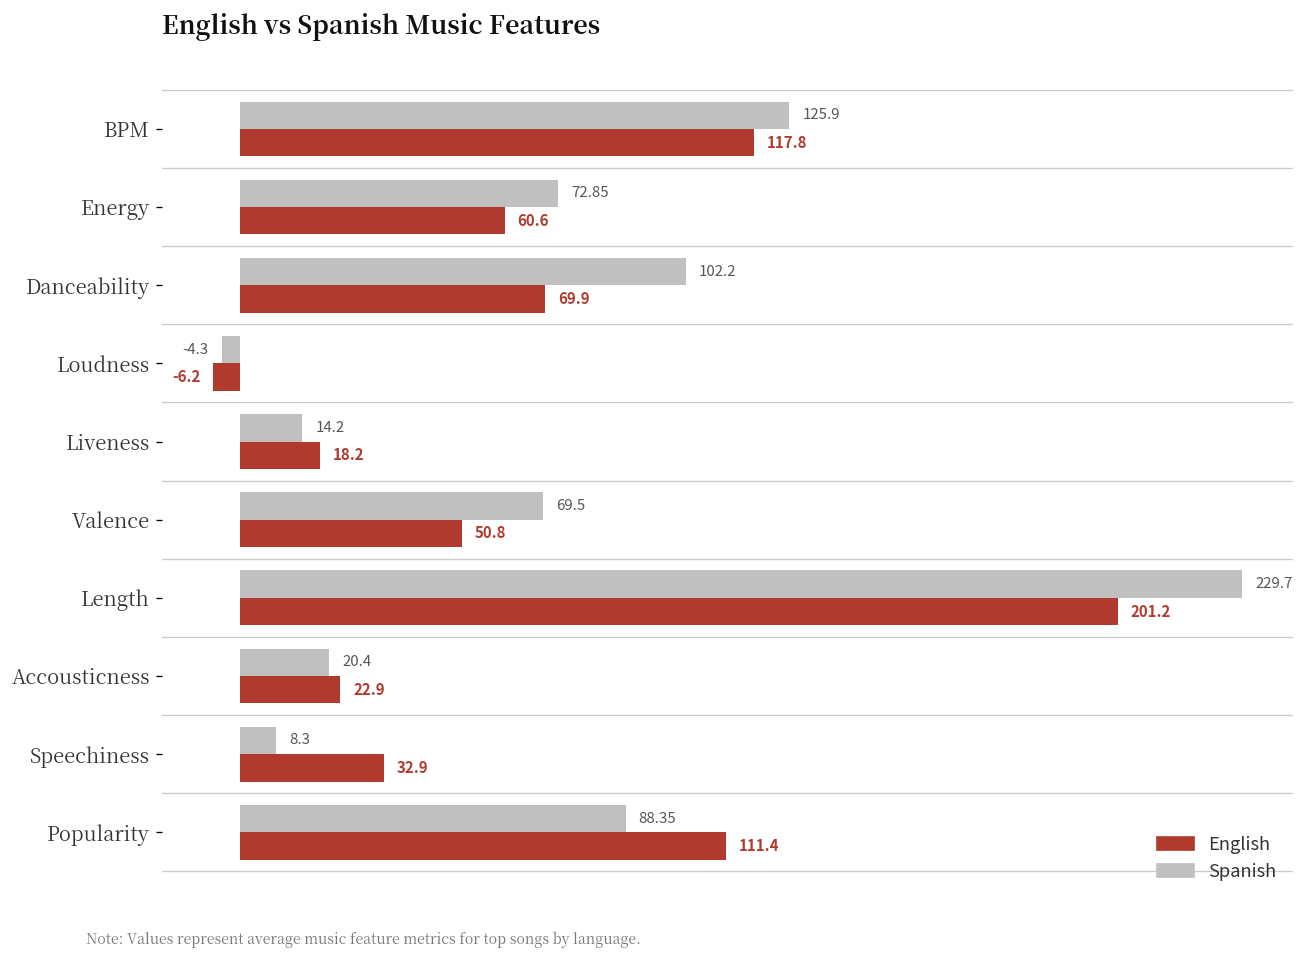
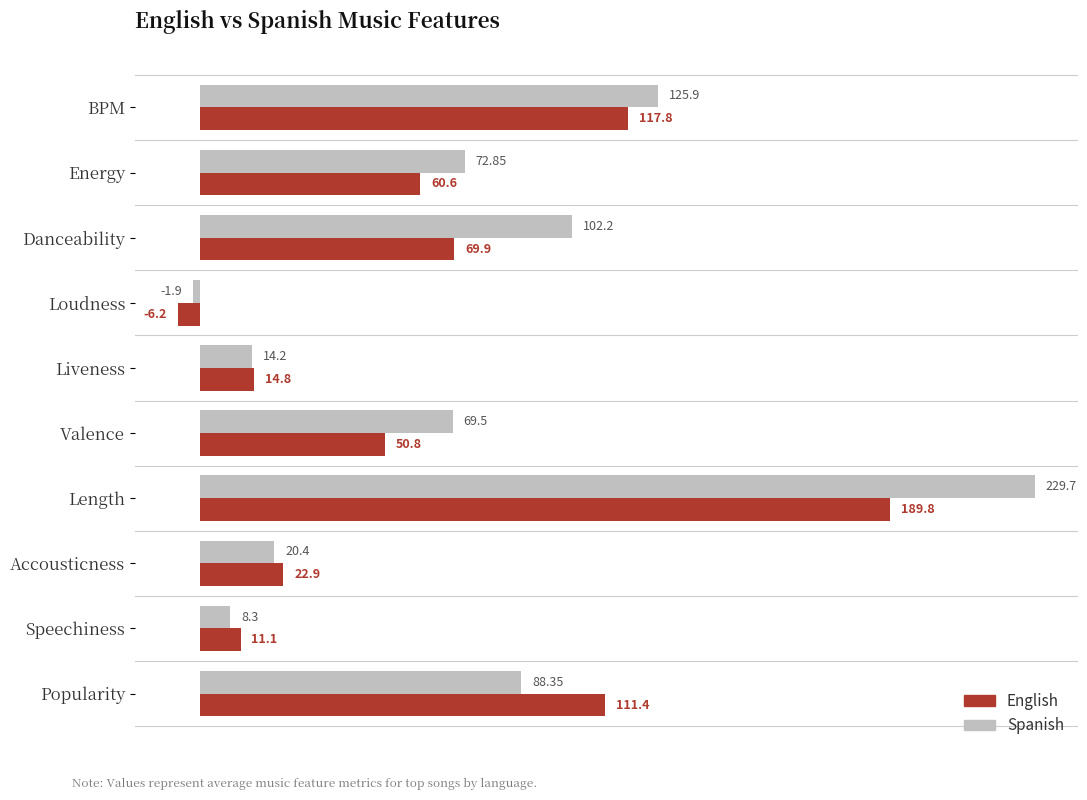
  {
    "English": {
      "BPM": 117.8,
      "Energy": 60.6,
      "Danceability": 69.9,
      "Loudness": -6.2,
-     "Liveness": 18.2,
+     "Liveness": 14.8,
      "Valence": 50.8,
-     "Length": 201.2,
+     "Length": 189.8,
      "Accousticness": 22.9,
-     "Speechiness": 32.9,
+     "Speechiness": 11.1,
      "Popularity": 111.4
    },
    "Spanish": {
      "BPM": 125.9,
      "Energy": 72.85,
      "Danceability": 102.2,
-     "Loudness": -4.3,
+     "Loudness": -1.9,
      "Liveness": 14.2,
      "Valence": 69.5,
      "Length": 229.7,
      "Accousticness": 20.4,
      "Speechiness": 8.3,
      "Popularity": 88.35
    }
  }
